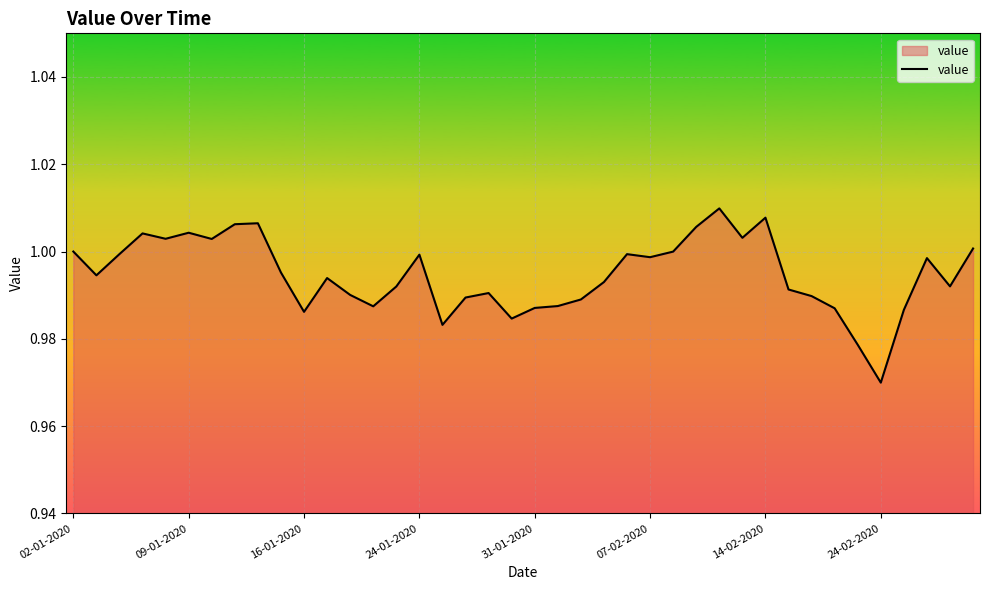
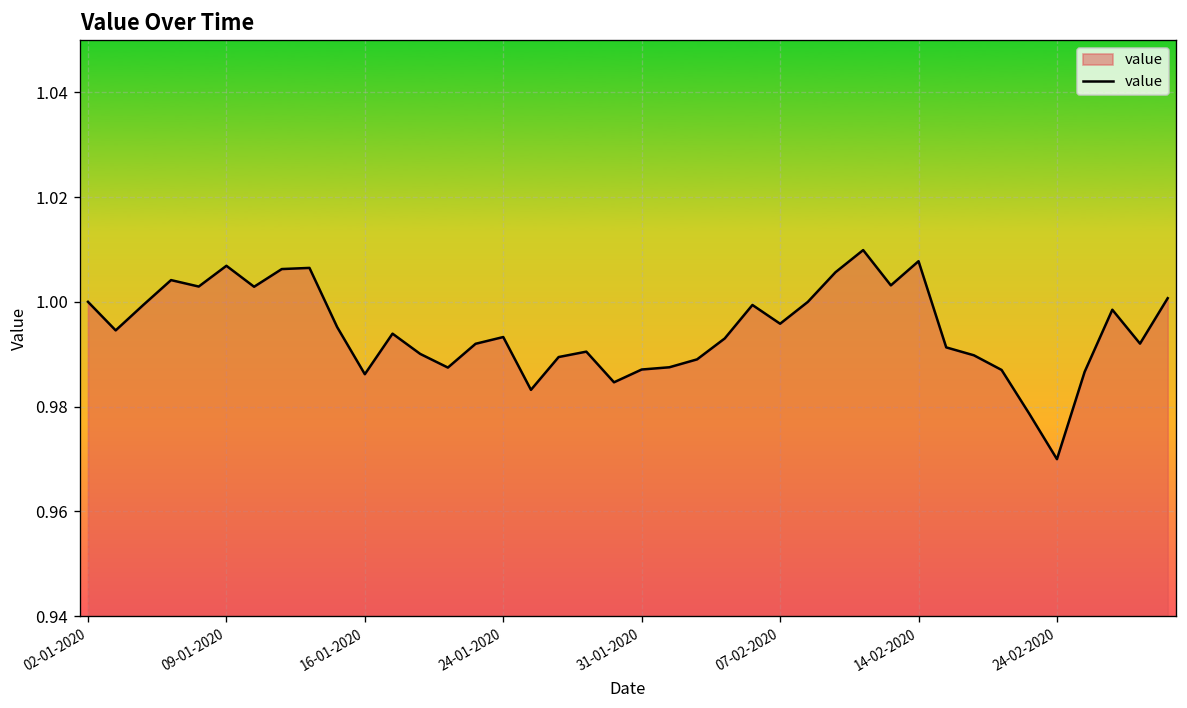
  {
    "02-01-2020": 1.000,
-   "09-01-2020": 1.004,
+   "09-01-2020": 1.007,
    "16-01-2020": 0.986,
-   "24-01-2020": 0.999,
+   "24-01-2020": 0.993,
    "31-01-2020": 0.987,
-   "07-02-2020": 0.999,
+   "07-02-2020": 0.996,
    "14-02-2020": 1.008,
    "24-02-2020": 0.970
  }
